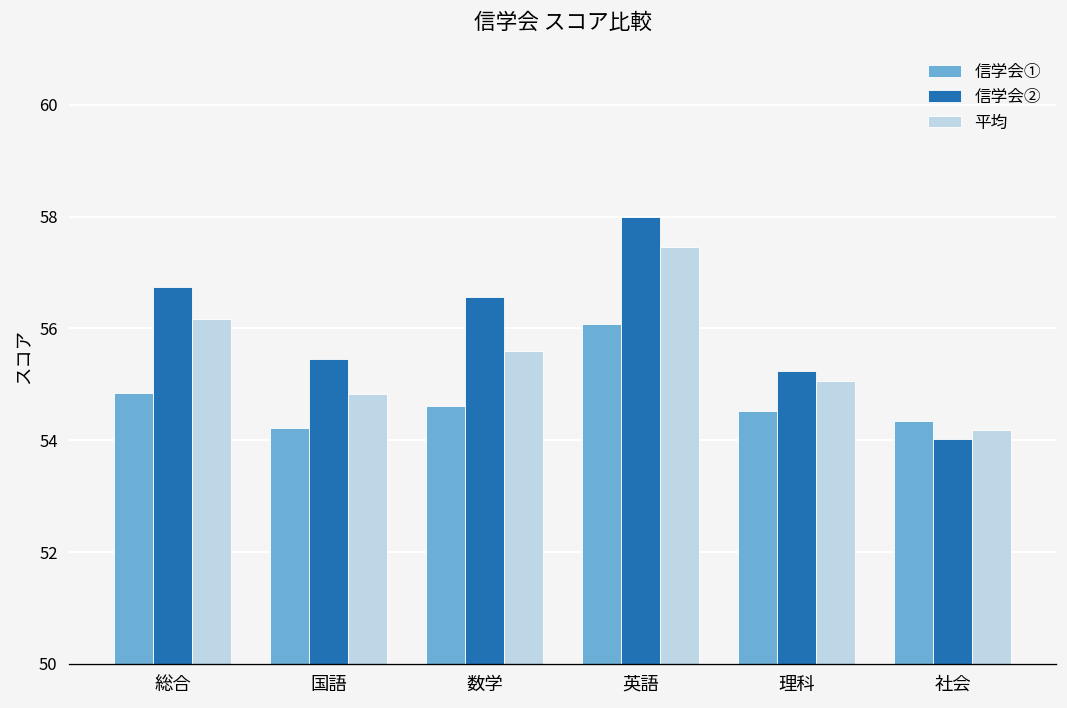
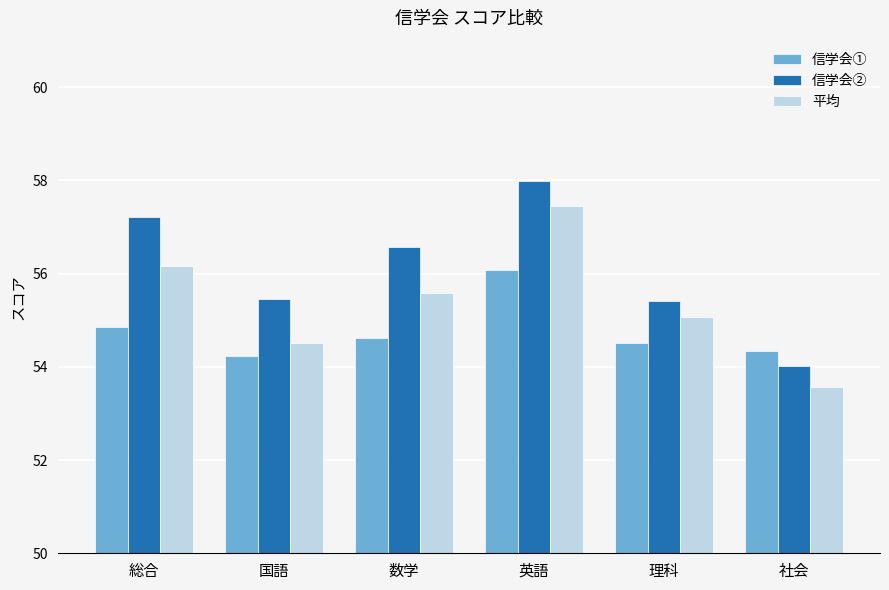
  {
    "信学会①": {
      "総合": 54.9,
      "国語": 54.2,
      "数学": 54.6,
      "英語": 56.1,
      "理科": 54.5,
      "社会": 54.3
    },
    "信学会②": {
-     "総合": 56.7,
+     "総合": 57.2,
      "国語": 55.4,
      "数学": 56.6,
      "英語": 58.0,
-     "理科": 55.2,
+     "理科": 55.4,
      "社会": 54.0
    },
    "平均": {
      "総合": 56.2,
-     "国語": 54.8,
+     "国語": 54.5,
      "数学": 55.6,
      "英語": 57.5,
      "理科": 55.1,
-     "社会": 54.2
+     "社会": 53.6
    }
  }
